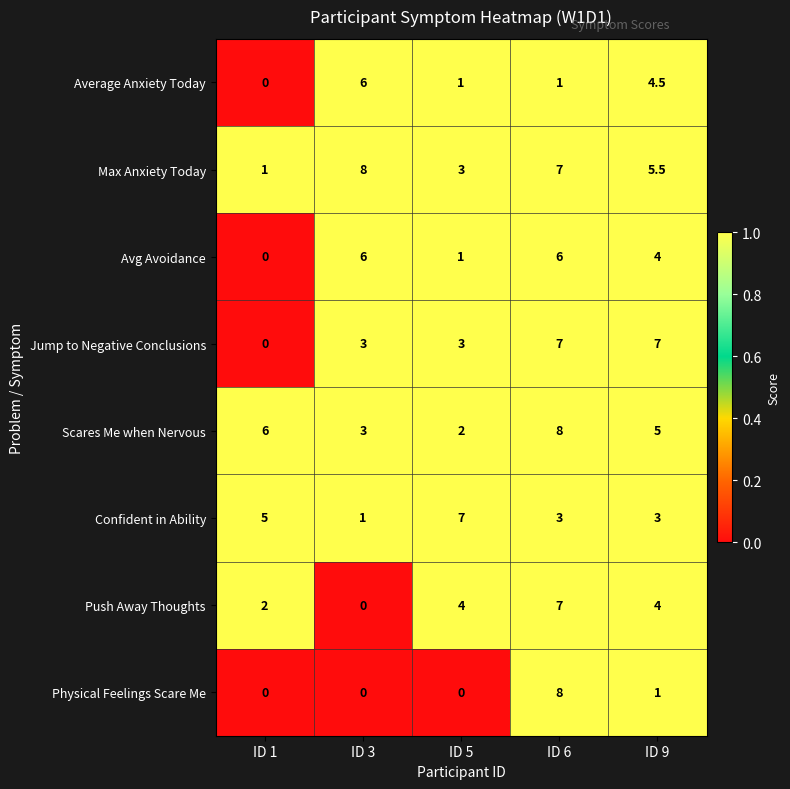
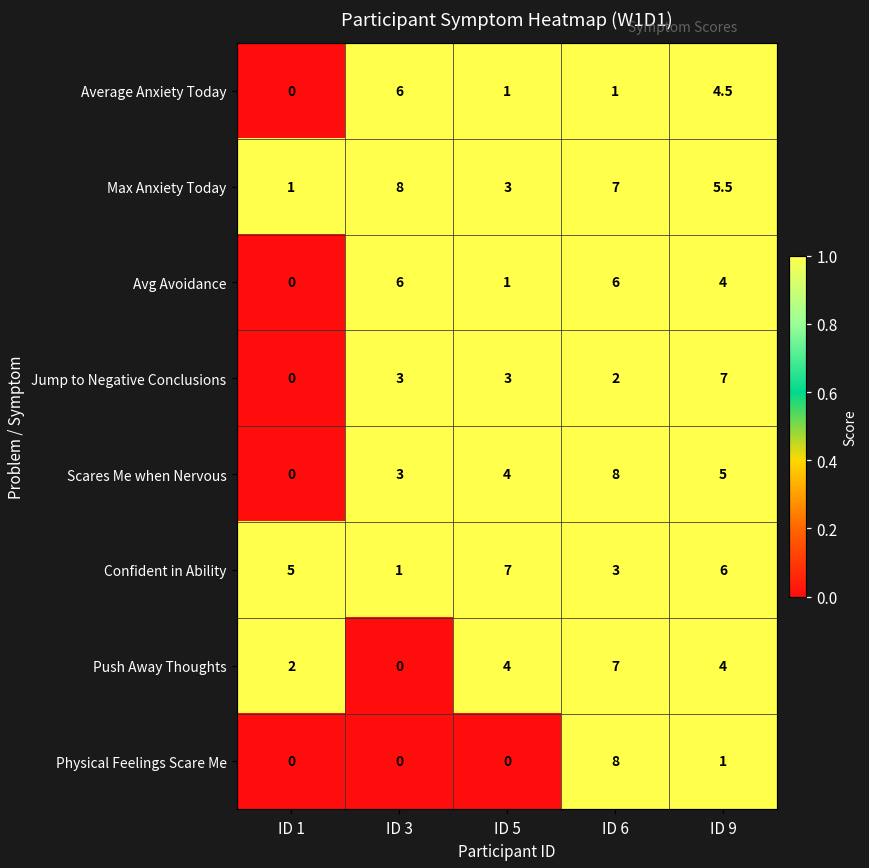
  {
    "Average Anxiety Today": {
      "ID 1": 0,
      "ID 3": 6,
      "ID 5": 1,
      "ID 6": 1,
      "ID 9": 4.5
    },
    "Max Anxiety Today": {
      "ID 1": 1,
      "ID 3": 8,
      "ID 5": 3,
      "ID 6": 7,
      "ID 9": 5.5
    },
    "Avg Avoidance": {
      "ID 1": 0,
      "ID 3": 6,
      "ID 5": 1,
      "ID 6": 6,
      "ID 9": 4
    },
    "Jump to Negative Conclusions": {
      "ID 1": 0,
      "ID 3": 3,
      "ID 5": 3,
-     "ID 6": 7,
+     "ID 6": 2,
      "ID 9": 7
    },
    "Scares Me when Nervous": {
-     "ID 1": 6,
+     "ID 1": 0,
      "ID 3": 3,
-     "ID 5": 2,
+     "ID 5": 4,
      "ID 6": 8,
      "ID 9": 5
    },
    "Confident in Ability": {
      "ID 1": 5,
      "ID 3": 1,
      "ID 5": 7,
      "ID 6": 3,
-     "ID 9": 3
+     "ID 9": 6
    },
    "Push Away Thoughts": {
      "ID 1": 2,
      "ID 3": 0,
      "ID 5": 4,
      "ID 6": 7,
      "ID 9": 4
    },
    "Physical Feelings Scare Me": {
      "ID 1": 0,
      "ID 3": 0,
      "ID 5": 0,
      "ID 6": 8,
      "ID 9": 1
    }
  }
